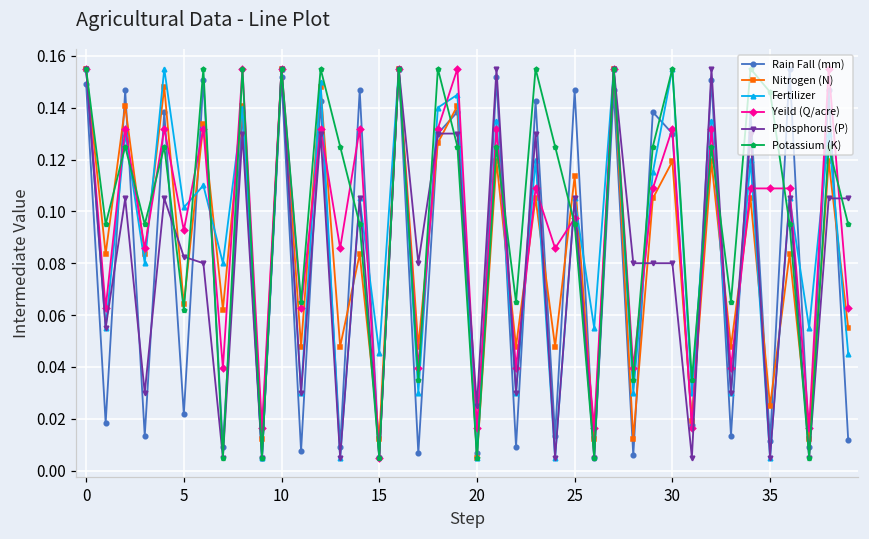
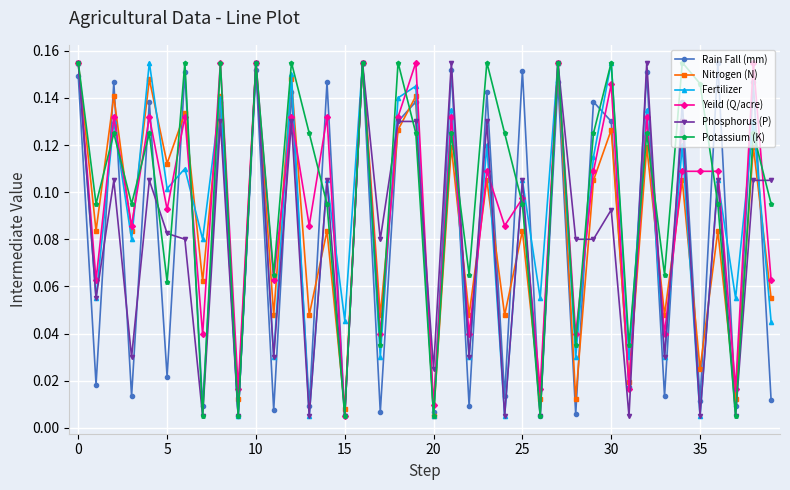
  {
    "Rain Fall (mm)": {
      "0": 0.149,
      "5": 0.022,
      "10": 0.152,
      "20": 0.007,
-     "25": 0.147,
+     "25": 0.152,
      "30": 0.130,
      "35": 0.011
    },
    "Nitrogen (N)": {
-     "5": 0.064,
-     "15": 0.012,
-     "25": 0.114,
-     "30": 0.119,
+     "5": 0.112,
+     "15": 0.008,
+     "25": 0.084,
+     "30": 0.126,
      "35": 0.025
    },
    "Fertilizer": {
      "5": 0.101,
      "15": 0.046
    },
    "Yeild (Q/acre)": {
      "5": 0.093,
-     "20": 0.017,
+     "20": 0.010,
      "25": 0.097,
-     "30": 0.132,
+     "30": 0.146,
      "35": 0.109
    },
    "Phosphorus (P)": {
      "5": 0.083,
      "20": 0.025,
-     "30": 0.080
+     "30": 0.093
    },
    "Potassium (K)": {
      "5": 0.062,
      "25": 0.095
    }
  }
